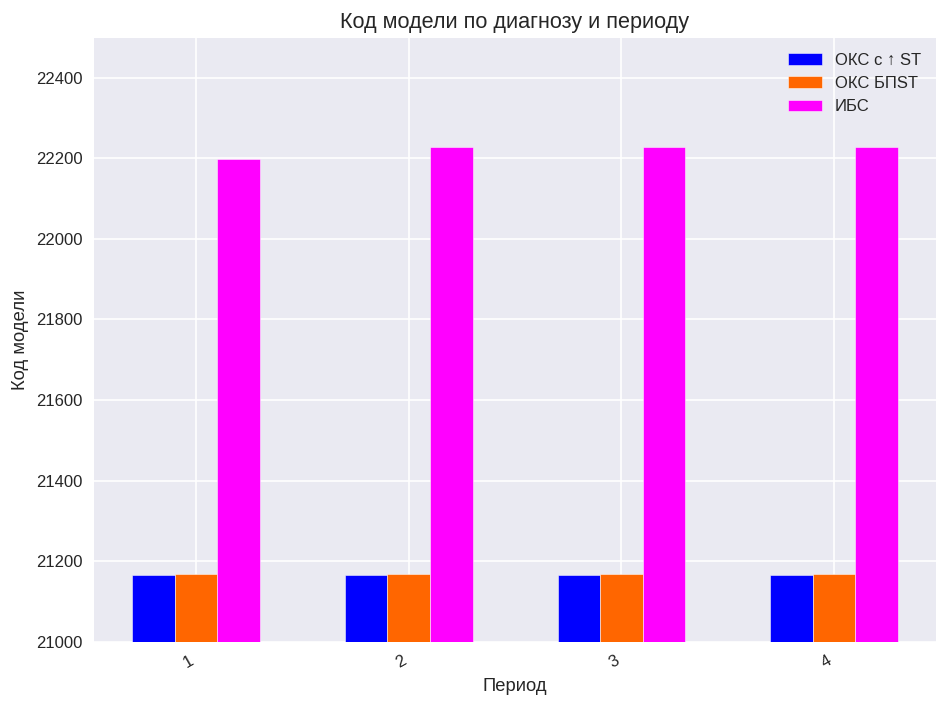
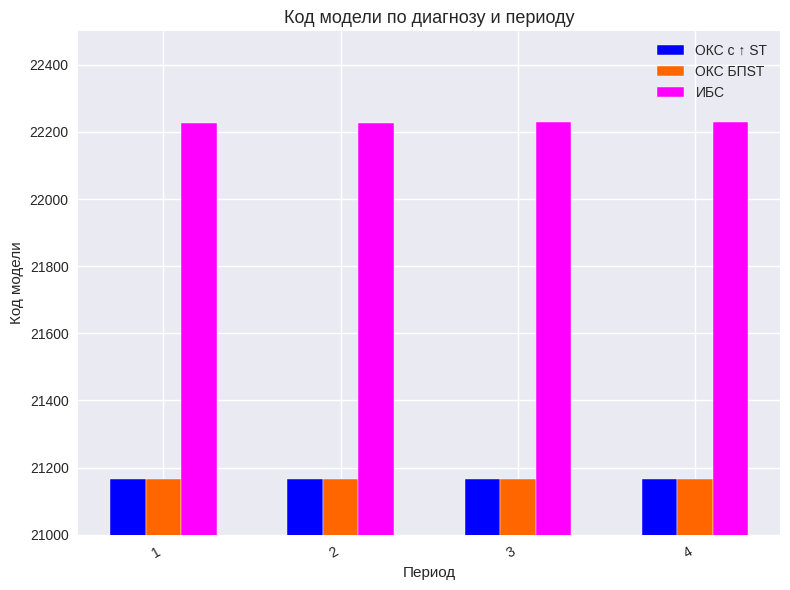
  {
    "ОКС с ↑ ST": {
      "1": 21170,
      "2": 21170,
      "3": 21170,
      "4": 21170
    },
    "ОКС БПST": {
      "1": 21170,
      "2": 21170,
      "3": 21170,
      "4": 21170
    },
    "ИБС": {
-     "1": 22200,
+     "1": 22230,
      "2": 22230,
      "3": 22230,
      "4": 22230
    }
  }
